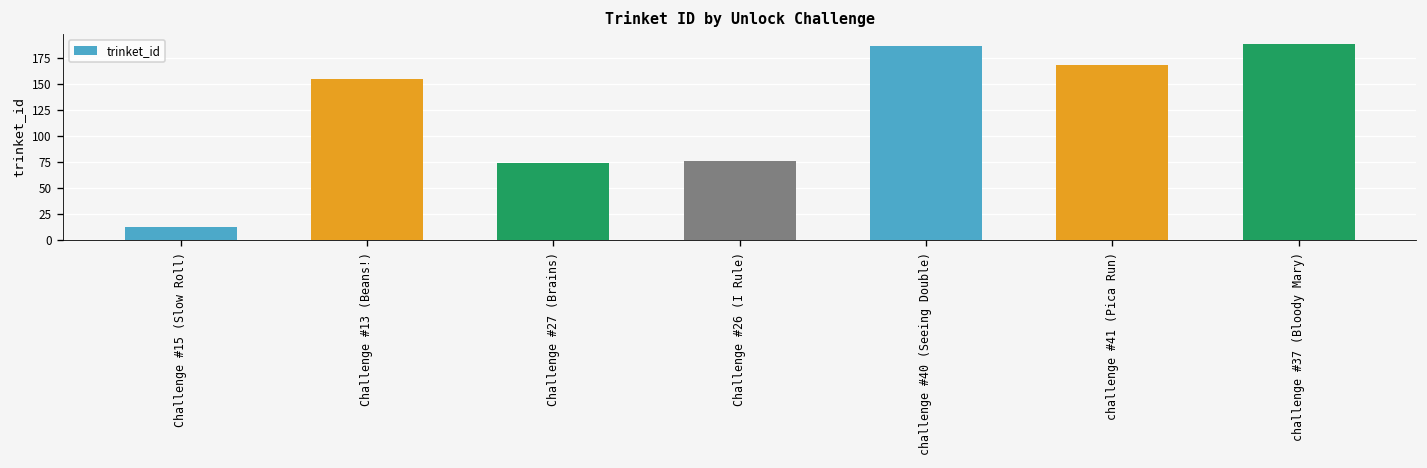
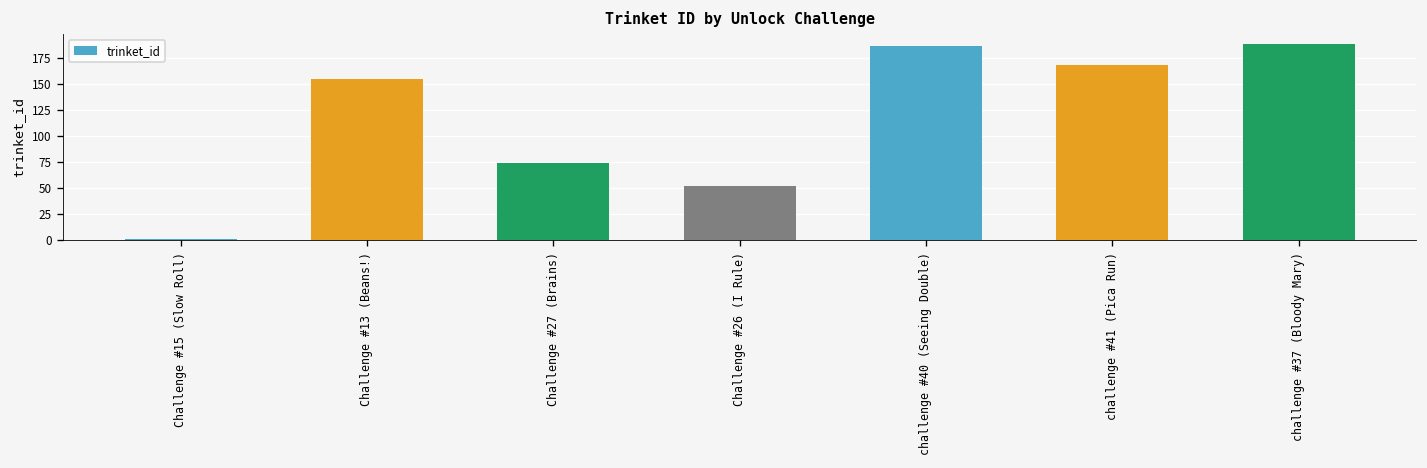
  {
-   "Challenge #15 (Slow Roll)": 10,
+   "Challenge #15 (Slow Roll)": 0,
    "Challenge #13 (Beans!)": 160,
    "Challenge #27 (Brains)": 70,
-   "Challenge #26 (I Rule)": 80,
+   "Challenge #26 (I Rule)": 50,
    "challenge #40 (Seeing Double)": 190,
    "challenge #41 (Pica Run)": 170,
    "challenge #37 (Bloody Mary)": 190
  }
